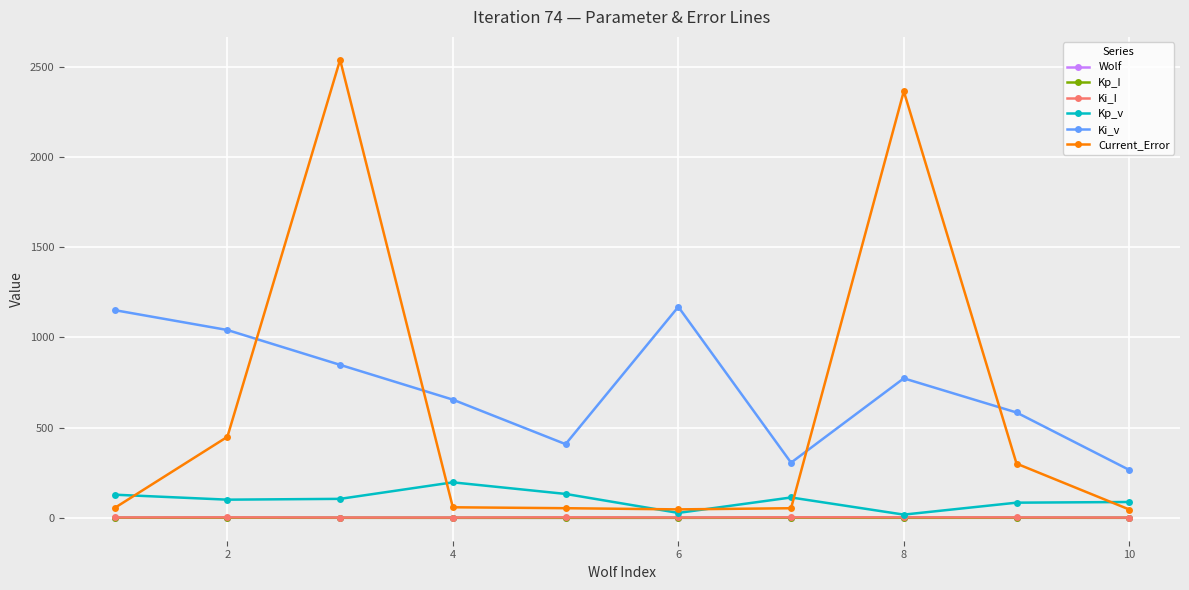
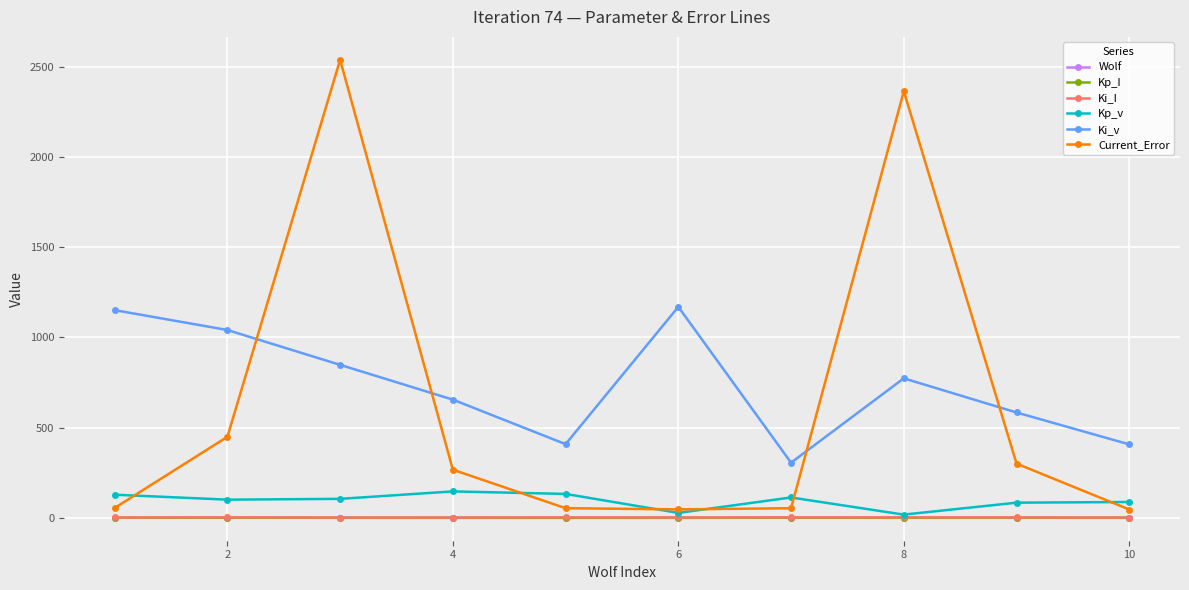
  {
    "Kp_v": {
      "2": 100,
-     "4": 200,
+     "4": 150,
      "6": 30,
      "8": 20,
      "10": 90
    },
    "Ki_v": {
      "2": 1040,
      "4": 660,
      "6": 1170,
      "8": 770,
-     "10": 270
+     "10": 410
    },
    "Current_Error": {
      "2": 450,
-     "4": 60,
+     "4": 270,
      "6": 50,
      "8": 2360,
      "10": 50
    }
  }
